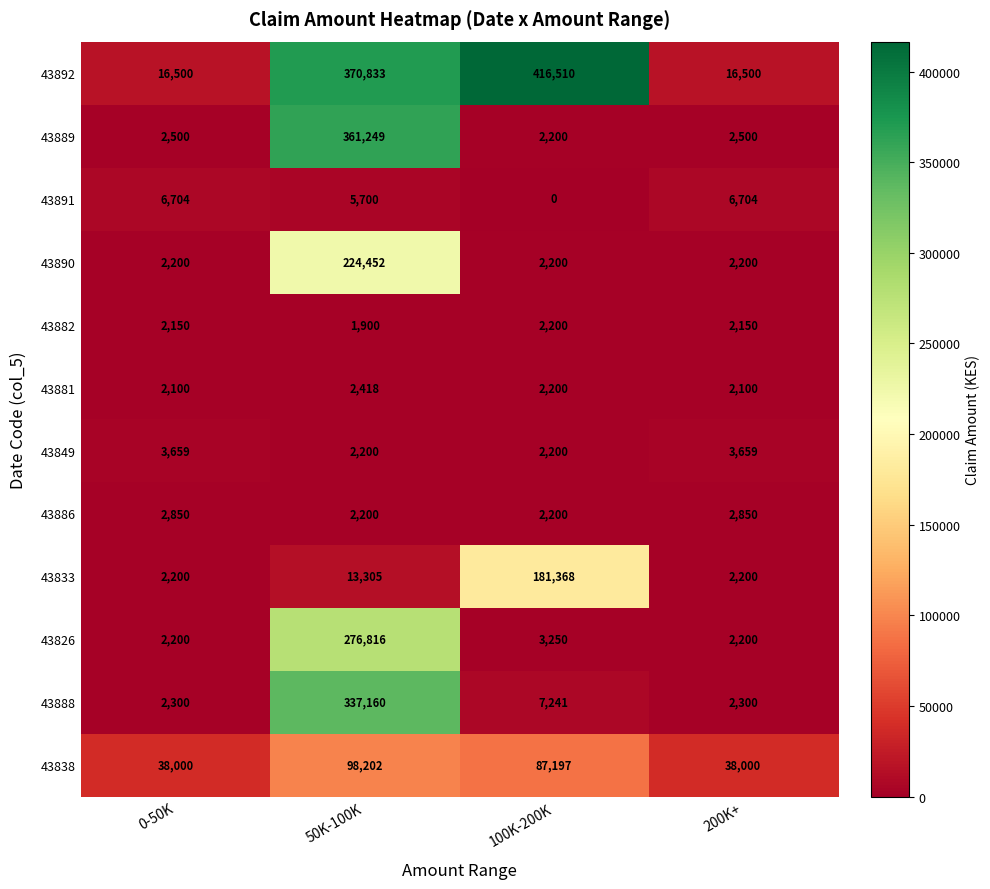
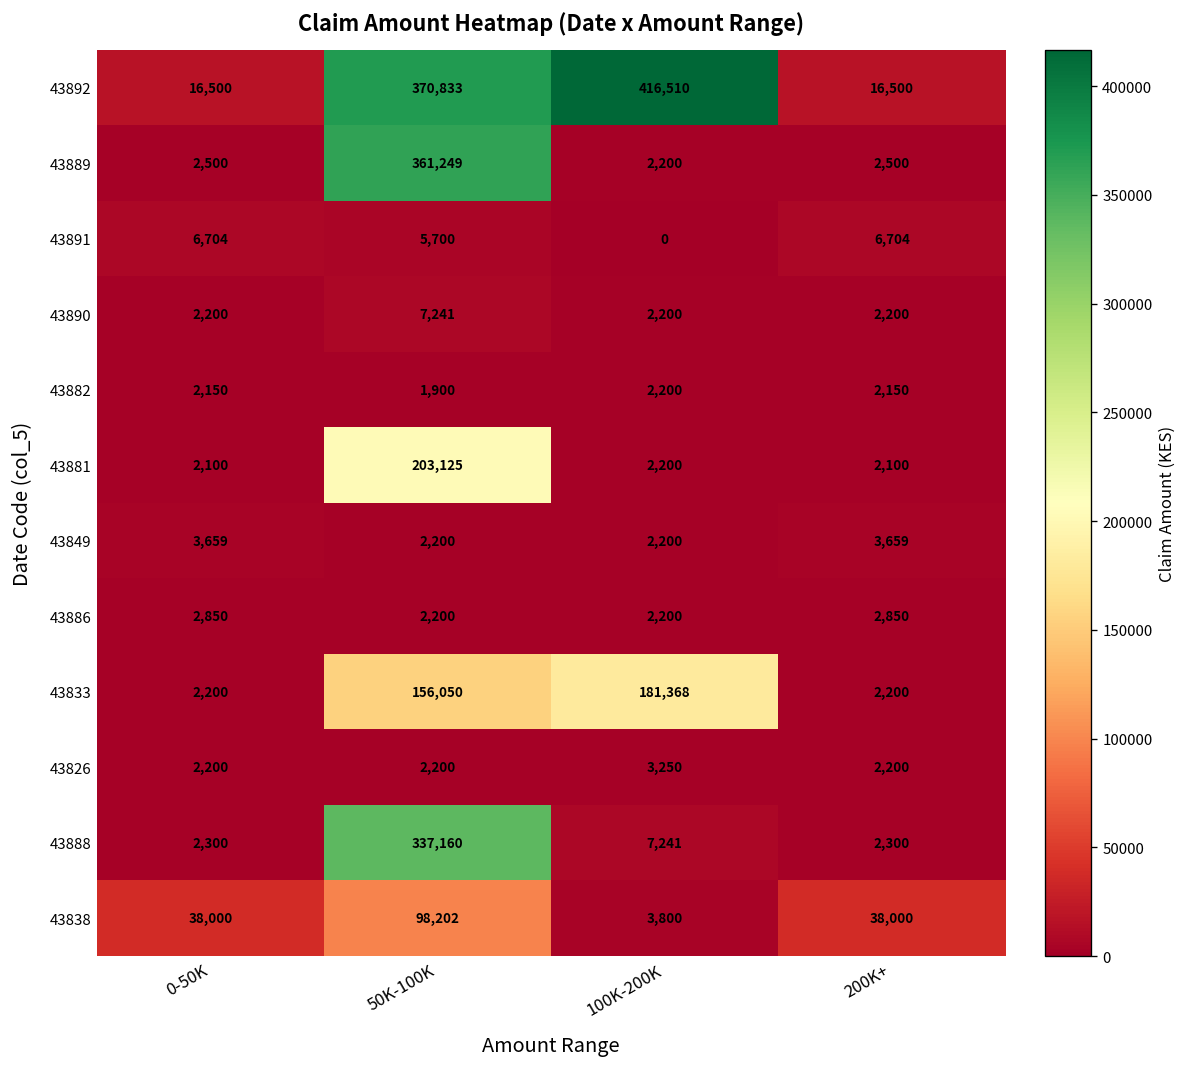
  {
    "43892": {
      "0-50K": "16,500",
      "50K-100K": "370,833",
      "100K-200K": "416,510",
      "200K+": "16,500"
    },
    "43889": {
      "0-50K": "2,500",
      "50K-100K": "361,249",
      "100K-200K": "2,200",
      "200K+": "2,500"
    },
    "43891": {
      "0-50K": "6,704",
      "50K-100K": "5,700",
      "100K-200K": "0",
      "200K+": "6,704"
    },
    "43890": {
      "0-50K": "2,200",
-     "50K-100K": "224,452",
+     "50K-100K": "7,241",
      "100K-200K": "2,200",
      "200K+": "2,200"
    },
    "43882": {
      "0-50K": "2,150",
      "50K-100K": "1,900",
      "100K-200K": "2,200",
      "200K+": "2,150"
    },
    "43881": {
      "0-50K": "2,100",
-     "50K-100K": "2,418",
+     "50K-100K": "203,125",
      "100K-200K": "2,200",
      "200K+": "2,100"
    },
    "43849": {
      "0-50K": "3,659",
      "50K-100K": "2,200",
      "100K-200K": "2,200",
      "200K+": "3,659"
    },
    "43886": {
      "0-50K": "2,850",
      "50K-100K": "2,200",
      "100K-200K": "2,200",
      "200K+": "2,850"
    },
    "43833": {
      "0-50K": "2,200",
-     "50K-100K": "13,305",
+     "50K-100K": "156,050",
      "100K-200K": "181,368",
      "200K+": "2,200"
    },
    "43826": {
      "0-50K": "2,200",
-     "50K-100K": "276,816",
+     "50K-100K": "2,200",
      "100K-200K": "3,250",
      "200K+": "2,200"
    },
    "43888": {
      "0-50K": "2,300",
      "50K-100K": "337,160",
      "100K-200K": "7,241",
      "200K+": "2,300"
    },
    "43838": {
      "0-50K": "38,000",
      "50K-100K": "98,202",
-     "100K-200K": "87,197",
+     "100K-200K": "3,800",
      "200K+": "38,000"
    }
  }
